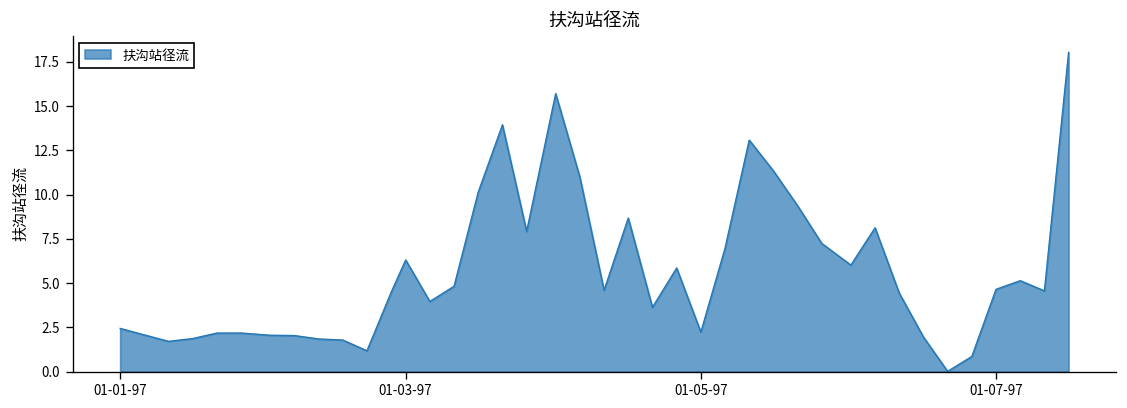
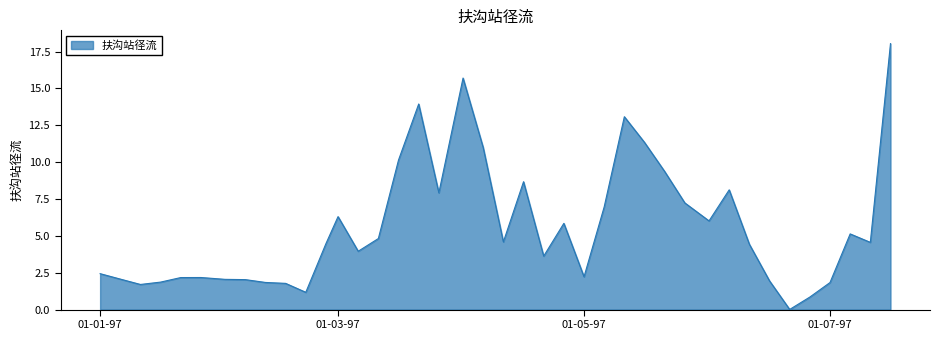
  {
    "01-01-97": 2.4,
    "01-03-97": 6.3,
    "01-05-97": 2.2,
-   "01-07-97": 4.6
+   "01-07-97": 1.8
  }
